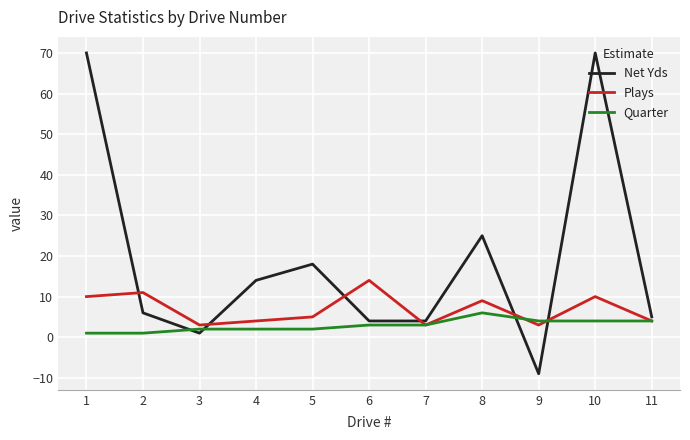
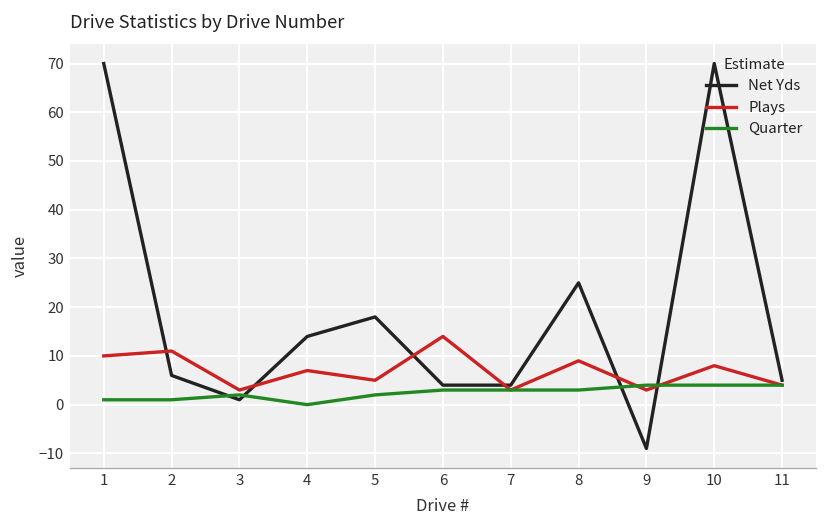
  {
    "Net Yds": {
      "1": 70,
      "2": 6,
      "3": 1,
      "4": 14,
      "5": 18,
      "6": 4,
      "7": 4,
      "8": 25,
      "9": -9,
      "10": 70,
      "11": 5
    },
    "Plays": {
      "1": 10,
      "2": 11,
      "3": 3,
-     "4": 4,
+     "4": 7,
      "5": 5,
      "6": 14,
      "8": 9,
      "9": 3,
-     "10": 10
+     "10": 8
    },
    "Quarter": {
      "1": 1,
      "2": 1,
      "3": 2,
-     "4": 2,
+     "4": 0,
      "5": 2,
      "6": 3,
-     "8": 6,
+     "8": 3,
      "9": 4,
      "10": 4
    }
  }
